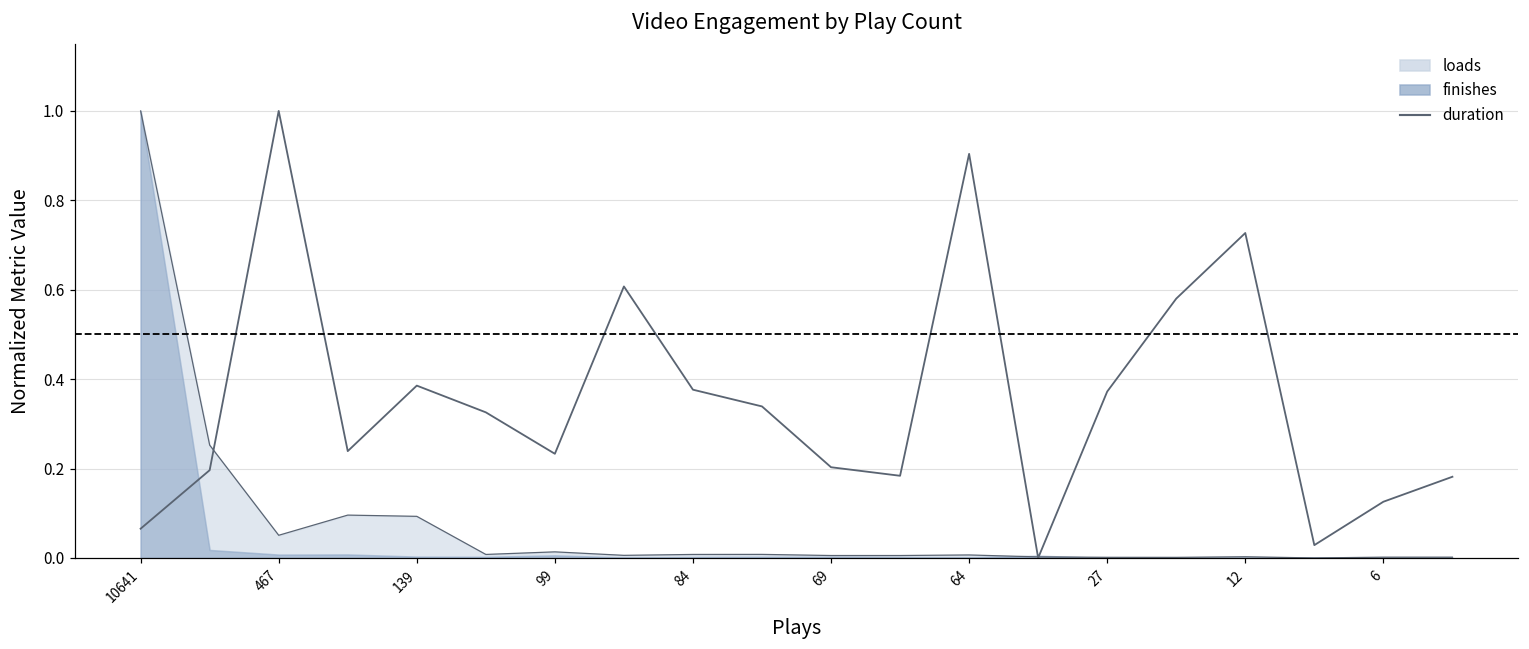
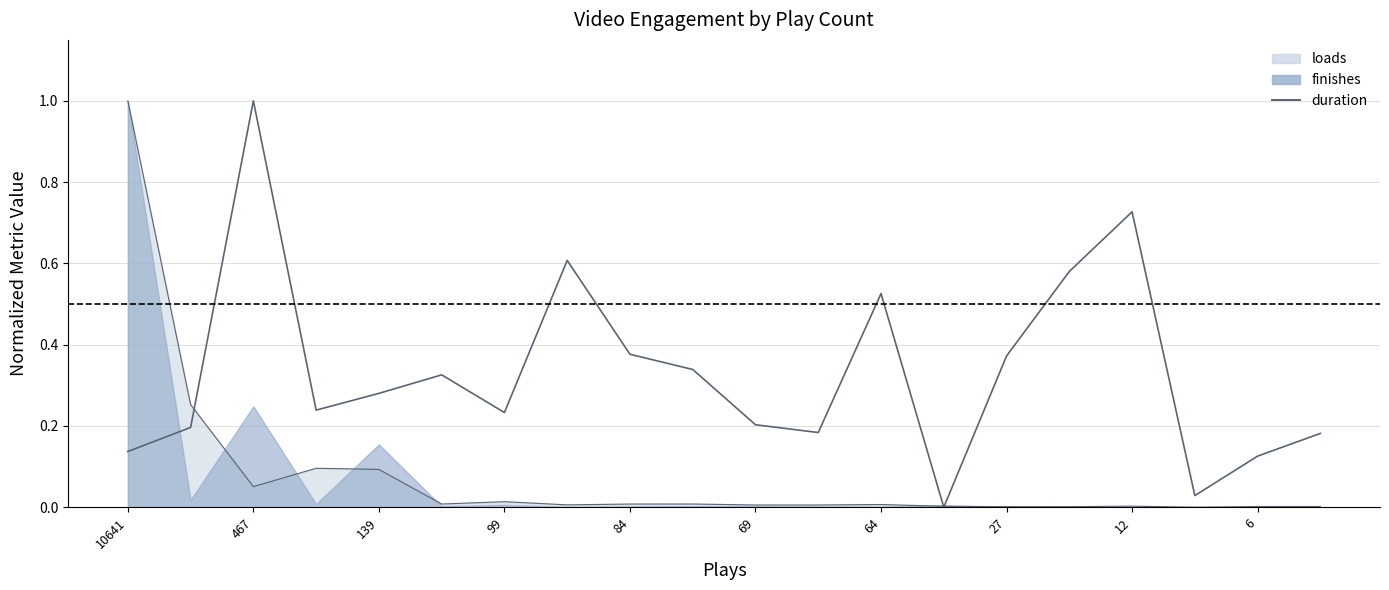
  {
    "duration": {
-     "10641": 0.07,
+     "10641": 0.14,
      "467": 1.00,
-     "139": 0.39,
+     "139": 0.28,
      "99": 0.23,
      "84": 0.38,
      "69": 0.20,
-     "64": 0.90,
+     "64": 0.53,
      "27": 0.37,
      "12": 0.73,
      "6": 0.13
    },
    "loads": {
      "467": 0.05,
      "139": 0.09,
      "99": 0.01
    },
    "finishes": {
-     "467": 0.01,
-     "139": 0.00
+     "467": 0.25,
+     "139": 0.15
    }
  }
